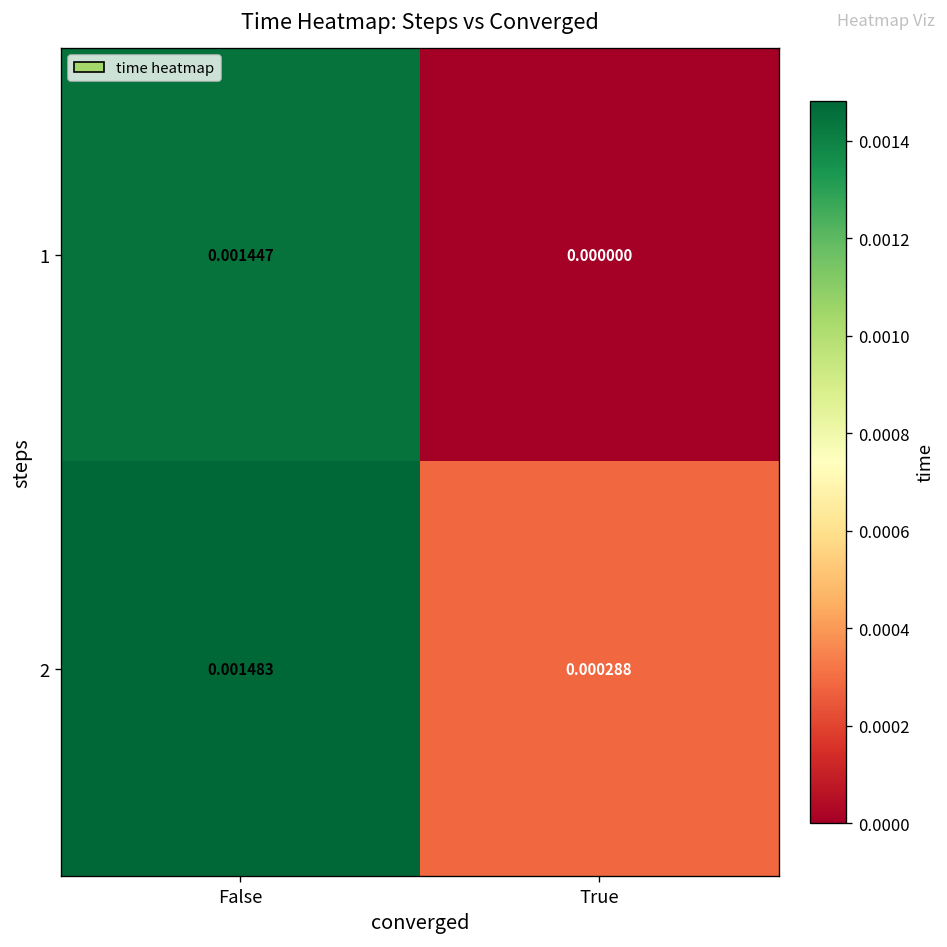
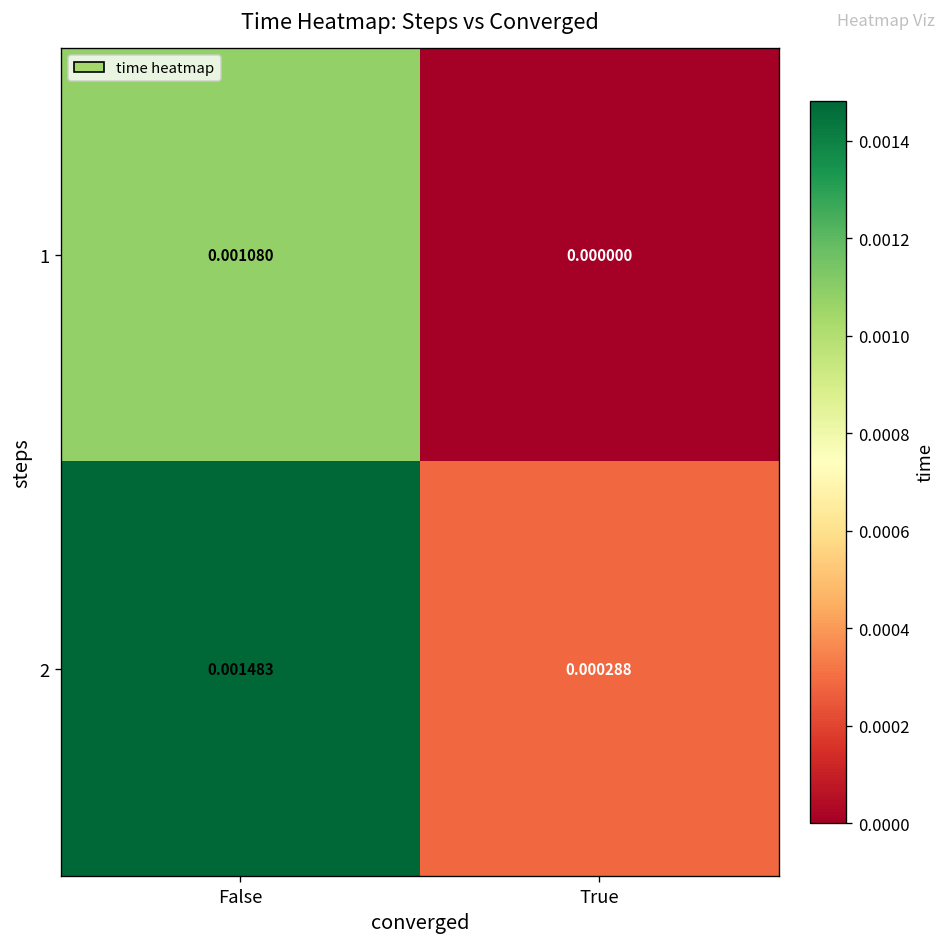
  {
    "1": {
-     "False": 0.001447,
+     "False": 0.001080,
      "True": 0.000000
    },
    "2": {
      "False": 0.001483,
      "True": 0.000288
    }
  }
